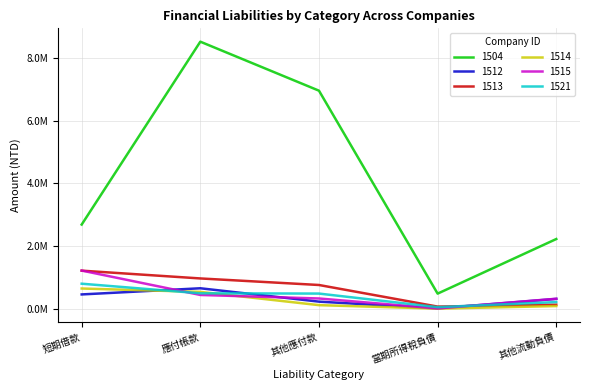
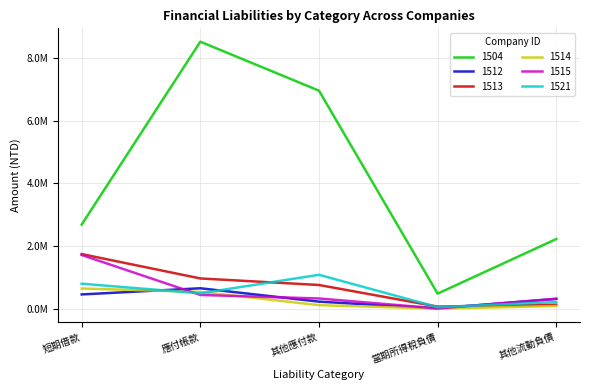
  {
    "1504": {
      "短期借款": 2700000,
      "應付帳款": 8500000,
      "其他應付款": 7000000,
      "當期所得稅負債": 500000,
      "其他流動負債": 2200000
    },
    "1512": {
      "短期借款": 500000,
      "應付帳款": 700000,
      "其他應付款": 200000
    },
    "1513": {
-     "短期借款": 1200000,
+     "短期借款": 1700000,
      "應付帳款": 1000000,
      "其他應付款": 800000
    },
    "1514": {
      "短期借款": 600000,
      "其他應付款": 100000
    },
    "1515": {
-     "短期借款": 1200000,
+     "短期借款": 1700000,
      "其他應付款": 300000
    },
    "1521": {
      "短期借款": 800000,
-     "其他應付款": 500000,
+     "其他應付款": 1100000,
      "其他流動負債": 200000
    }
  }
